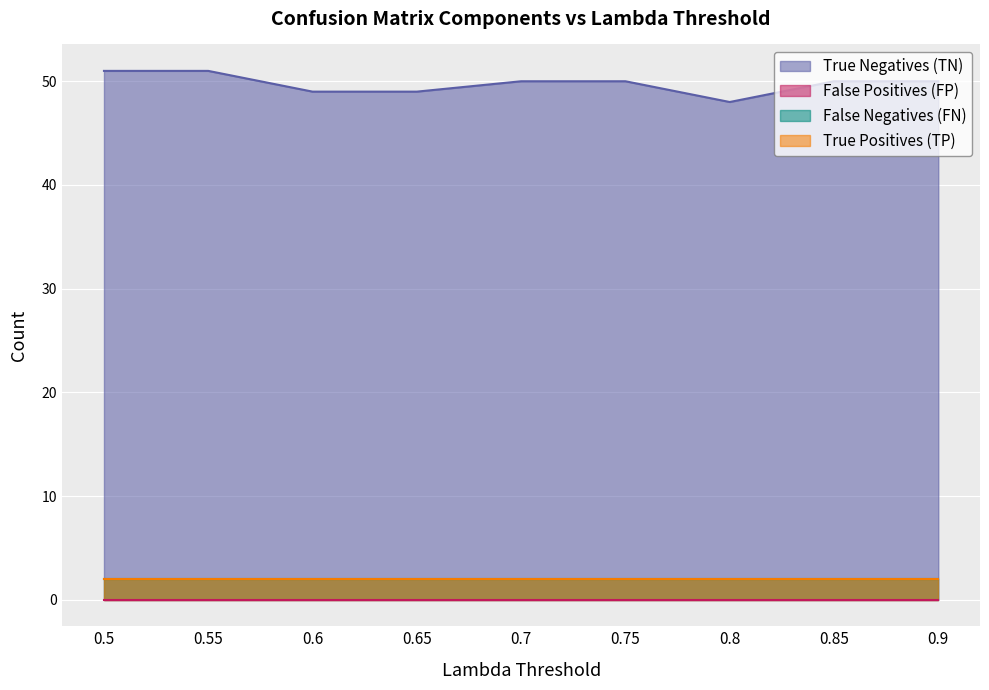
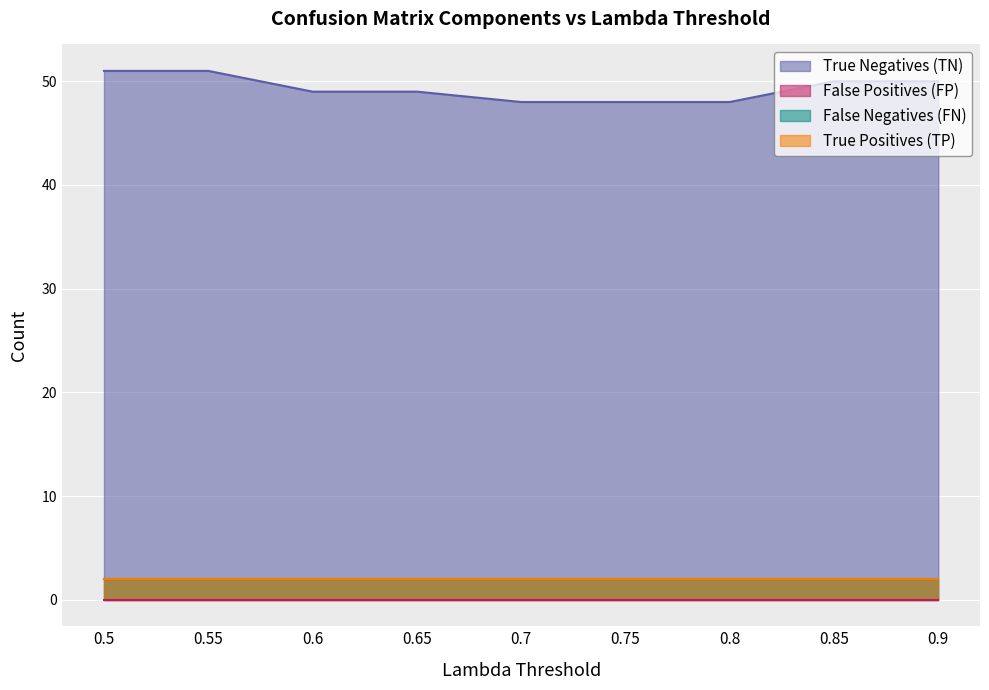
  {
    "True Negatives (TN)": {
      "0.5": 51,
      "0.55": 51,
      "0.6": 49,
      "0.65": 49,
-     "0.7": 50,
-     "0.75": 50,
+     "0.7": 48,
+     "0.75": 48,
      "0.8": 48
    },
    "False Positives (FP)": {
      "0.5": 0,
      "0.55": 0,
      "0.6": 0,
      "0.65": 0,
      "0.7": 0,
      "0.75": 0,
      "0.8": 0,
      "0.85": 0,
      "0.9": 0
    },
    "True Positives (TP)": {
      "0.5": 2,
      "0.55": 2,
      "0.6": 2,
      "0.65": 2,
      "0.7": 2,
      "0.75": 2,
      "0.8": 2,
      "0.85": 2,
      "0.9": 2
    }
  }
